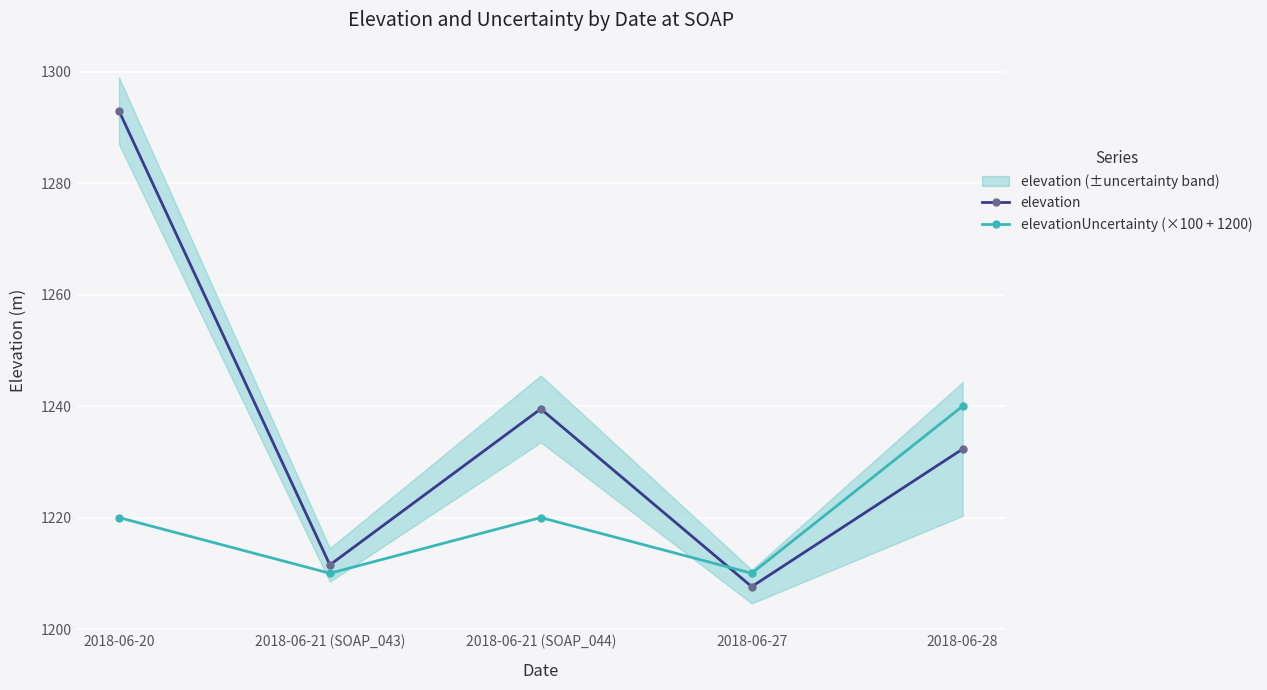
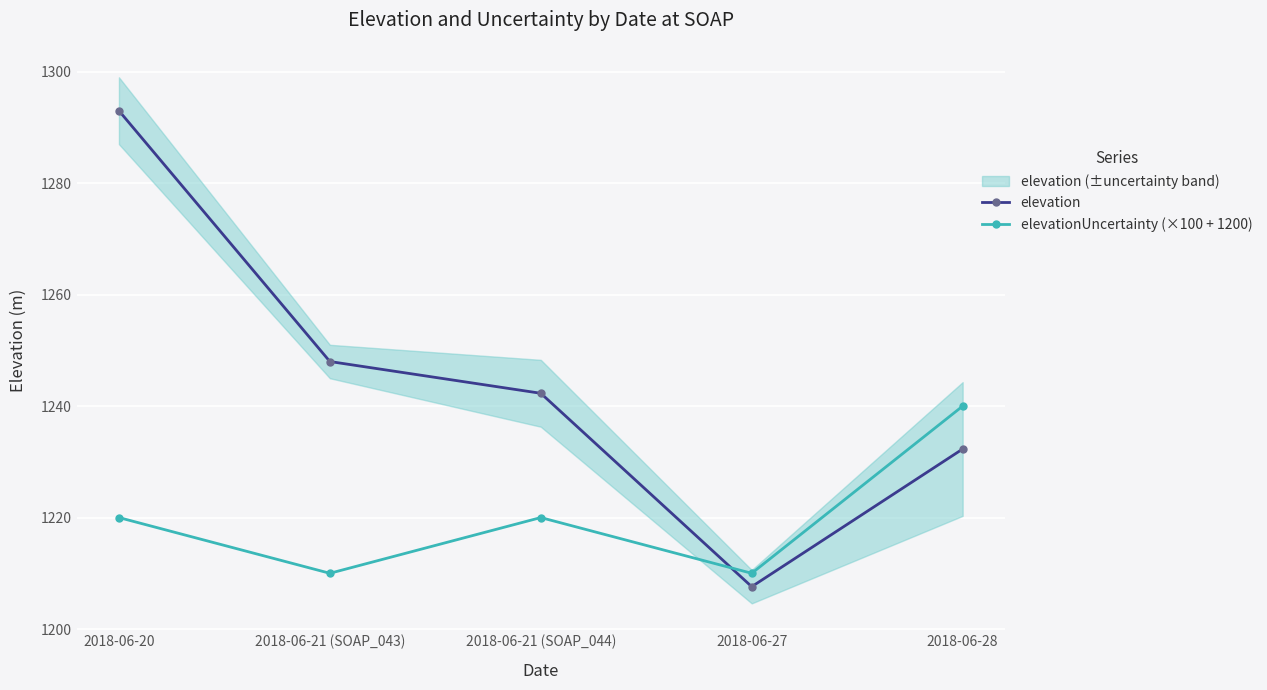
  {
    "elevation": {
      "2018-06-20": 1293,
-     "2018-06-21 (SOAP_043)": 1212,
-     "2018-06-21 (SOAP_044)": 1240,
+     "2018-06-21 (SOAP_043)": 1248,
+     "2018-06-21 (SOAP_044)": 1242,
      "2018-06-27": 1208,
      "2018-06-28": 1232
    }
  }
